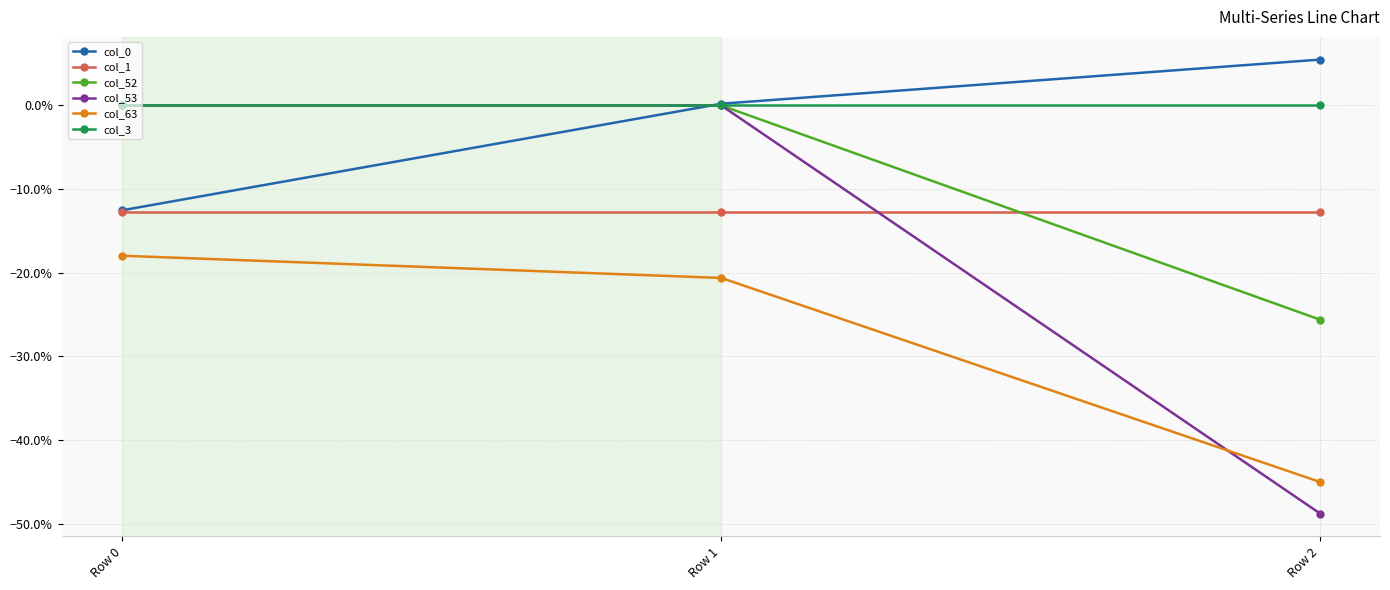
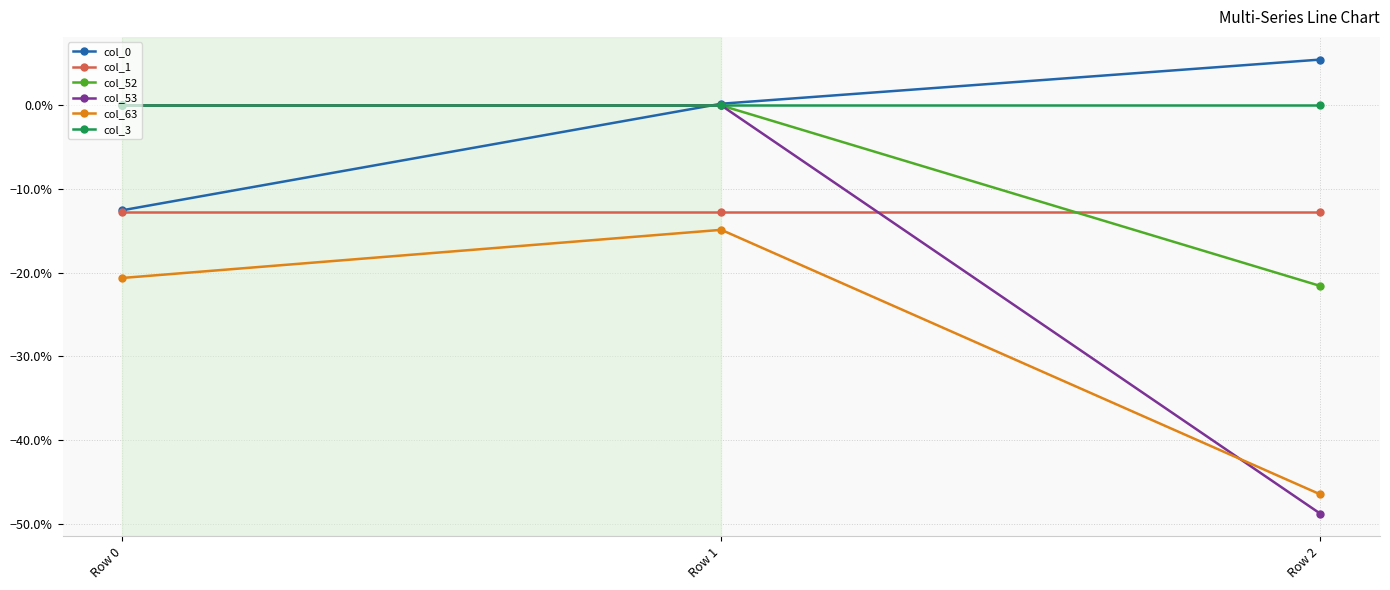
  {
    "col_0": {
      "Row 2": "5%"
    },
    "col_1": {
      "Row 1": "-13%",
      "Row 2": "-13%"
    },
    "col_52": {
-     "Row 2": "-26%"
+     "Row 2": "-22%"
    },
    "col_53": {
      "Row 2": "-49%"
    },
    "col_63": {
-     "Row 0": "-18%",
-     "Row 1": "-21%",
-     "Row 2": "-45%"
+     "Row 0": "-21%",
+     "Row 1": "-15%",
+     "Row 2": "-46%"
    },
    "col_3": {
      "Row 2": "0%"
    }
  }
